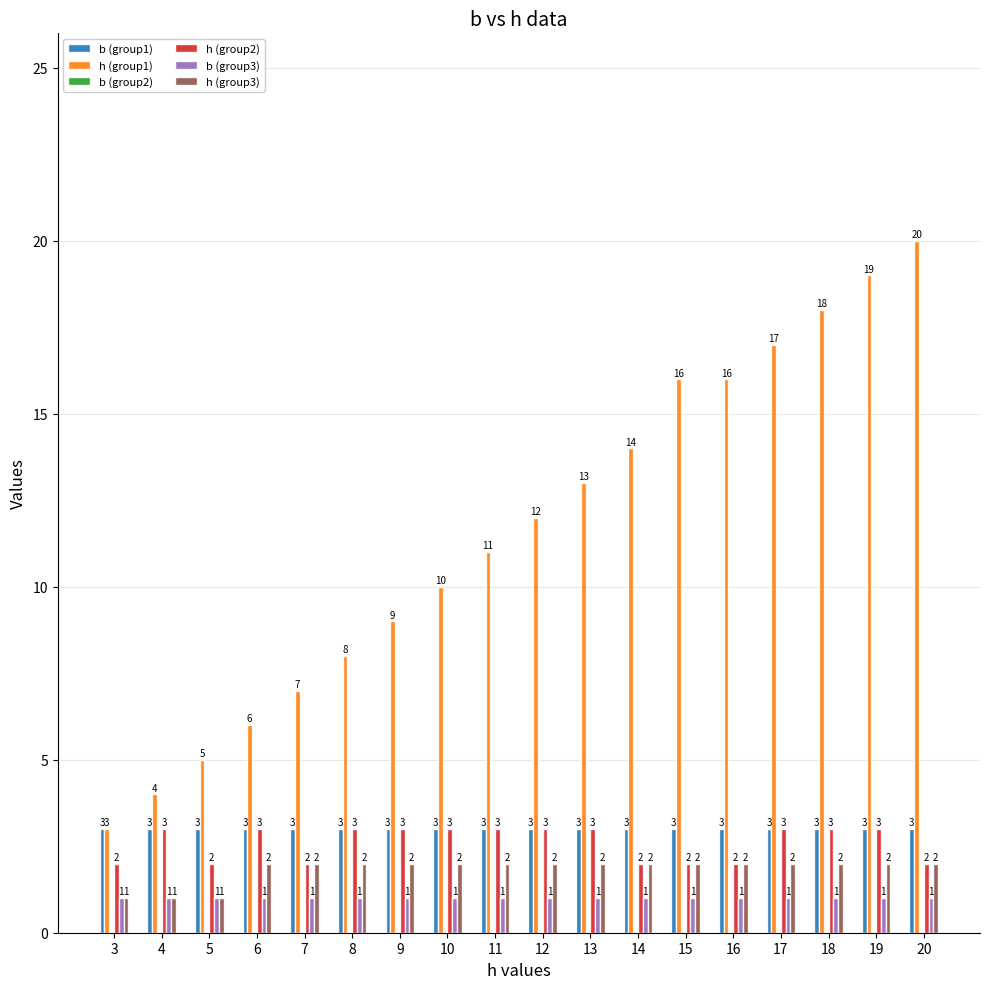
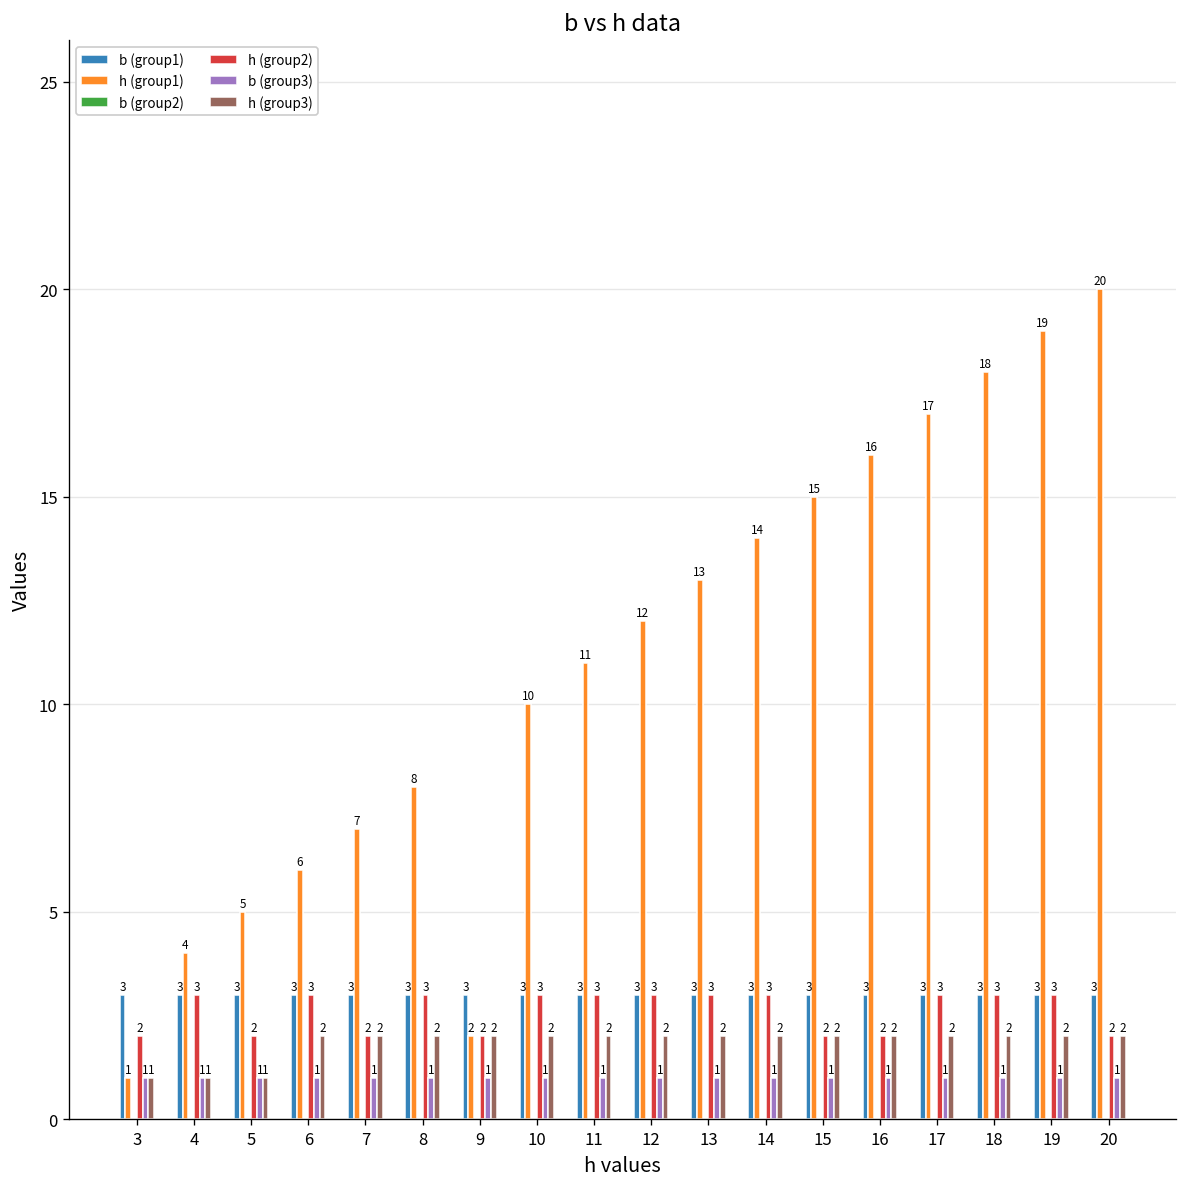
  {
    "b (group1)": {
      "3": 3,
      "4": 3,
      "5": 3,
      "6": 3,
      "7": 3,
      "8": 3,
      "9": 3,
      "10": 3,
      "11": 3,
      "12": 3,
      "13": 3,
      "14": 3,
      "15": 3,
      "16": 3,
      "17": 3,
      "18": 3,
      "19": 3,
      "20": 3
    },
    "h (group1)": {
-     "3": 3,
+     "3": 1,
      "4": 4,
      "5": 5,
      "6": 6,
      "7": 7,
      "8": 8,
-     "9": 9,
+     "9": 2,
      "10": 10,
      "11": 11,
      "12": 12,
      "13": 13,
      "14": 14,
-     "15": 16,
+     "15": 15,
      "16": 16,
      "17": 17,
      "18": 18,
      "19": 19,
      "20": 20
    },
    "b (group2)": {
      "3": 0.0,
      "4": 0.0,
      "5": 0.0,
      "6": 0.0,
      "7": 0.0,
      "8": 0.0,
      "9": 0.0,
      "10": 0.0,
      "11": 0.0,
      "12": 0.0,
      "13": 0.0,
      "14": 0.0,
      "15": 0.0,
      "16": 0.0,
      "17": 0.0,
      "18": 0.0,
      "19": 0.0,
      "20": 0.0
    },
    "h (group2)": {
      "3": 2,
      "4": 3,
      "5": 2,
      "6": 3,
      "7": 2,
      "8": 3,
-     "9": 3,
+     "9": 2,
      "10": 3,
      "11": 3,
      "12": 3,
      "13": 3,
-     "14": 2,
+     "14": 3,
      "15": 2,
      "16": 2,
      "17": 3,
      "18": 3,
      "19": 3,
      "20": 2
    },
    "b (group3)": {
      "3": 1,
      "4": 1,
      "5": 1,
      "6": 1,
      "7": 1,
      "8": 1,
      "9": 1,
      "10": 1,
      "11": 1,
      "12": 1,
      "13": 1,
      "14": 1,
      "15": 1,
      "16": 1,
      "17": 1,
      "18": 1,
      "19": 1,
      "20": 1
    },
    "h (group3)": {
      "3": 1,
      "4": 1,
      "5": 1,
      "6": 2,
      "7": 2,
      "8": 2,
      "9": 2,
      "10": 2,
      "11": 2,
      "12": 2,
      "13": 2,
      "14": 2,
      "15": 2,
      "16": 2,
      "17": 2,
      "18": 2,
      "19": 2,
      "20": 2
    }
  }
